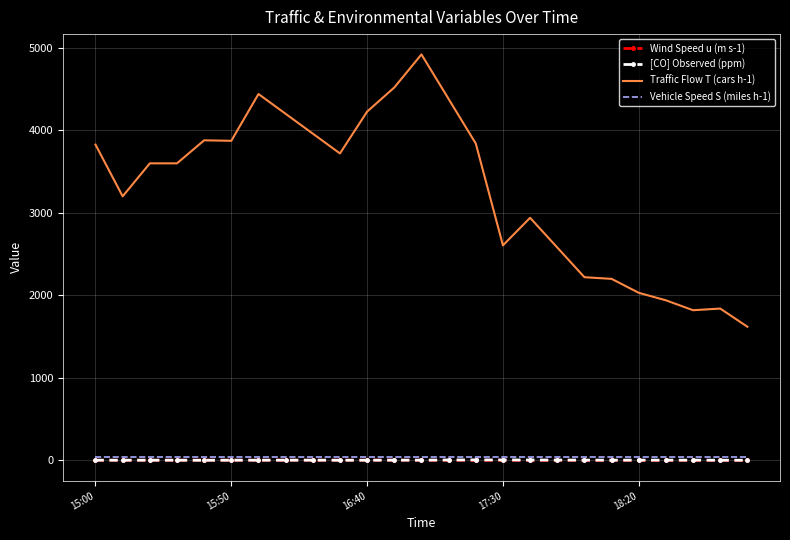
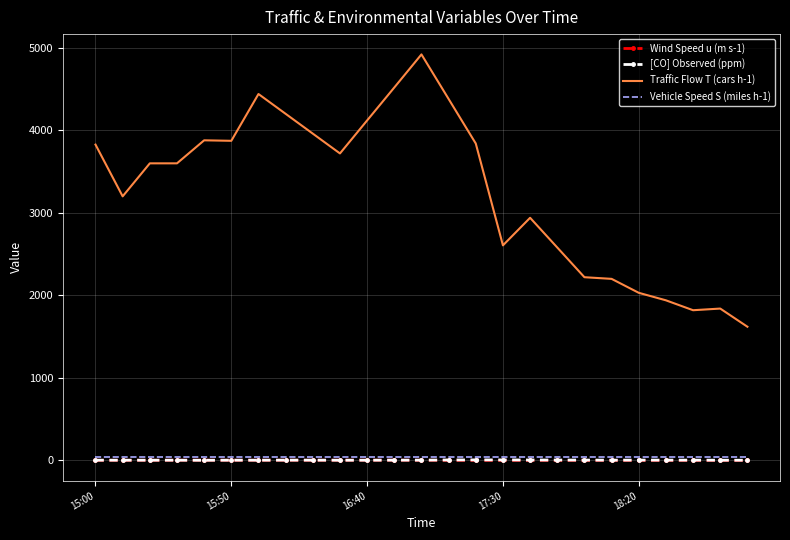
  {
    "[CO] Observed (ppm)": {
      "15:00": 0,
      "15:50": 0,
      "16:40": 0,
      "17:30": 0,
      "18:20": 0
    },
    "Traffic Flow T (cars h-1)": {
      "15:00": 3800,
      "15:50": 3900,
-     "16:40": 4200,
+     "16:40": 4100,
      "17:30": 2600,
      "18:20": 2000
    },
    "Vehicle Speed S (miles h-1)": {
      "15:00": 0,
      "15:50": 0,
      "16:40": 0,
      "17:30": 0,
      "18:20": 0
    }
  }
